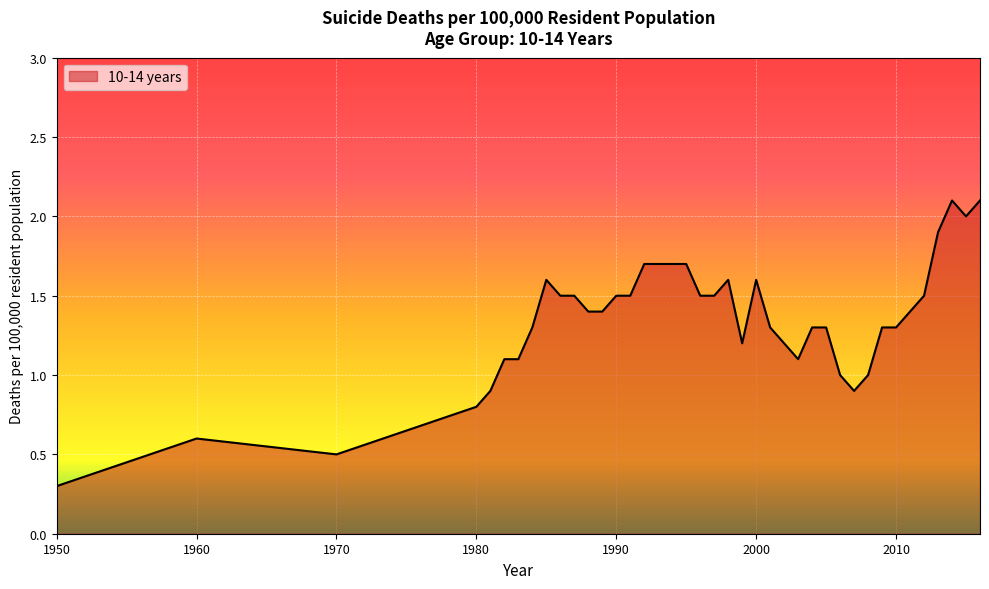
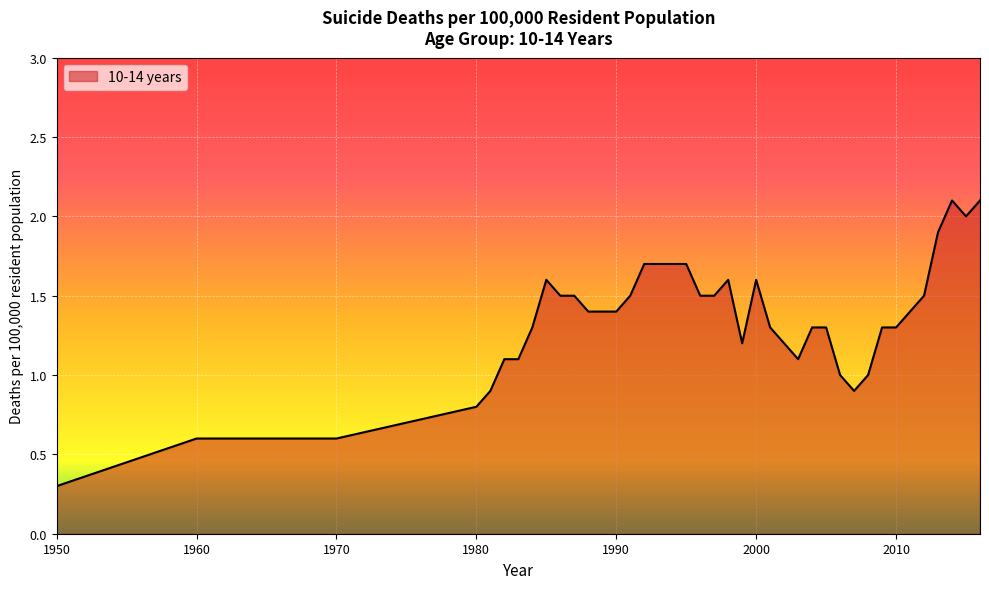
  {
    "1950": 0.3,
    "1960": 0.6,
-   "1970": 0.5,
+   "1970": 0.6,
    "1980": 0.8,
-   "1990": 1.5,
+   "1990": 1.4,
    "2000": 1.6,
    "2010": 1.3
  }
